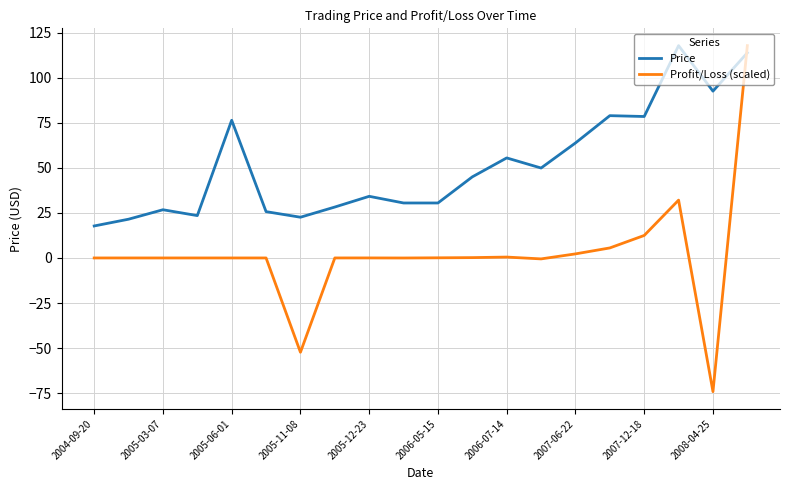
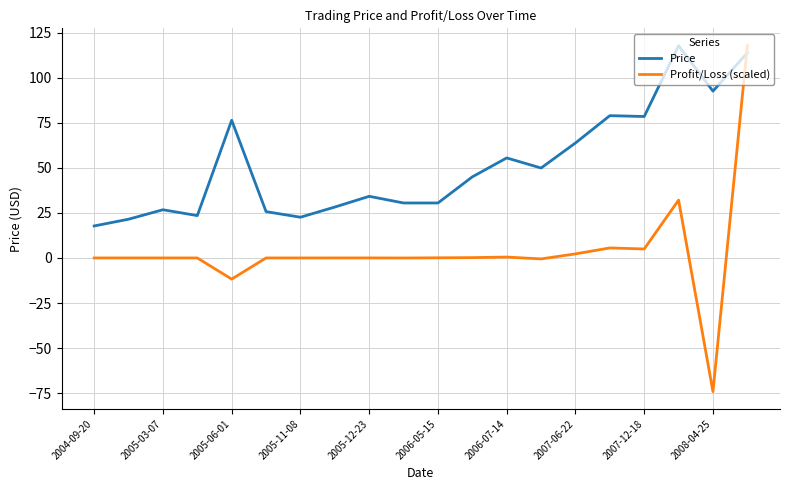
  {
    "Price": {
      "2004-09-20": 18,
      "2005-03-07": 27,
      "2005-06-01": 76,
      "2005-11-08": 23,
      "2005-12-23": 34,
      "2006-05-15": 31,
      "2006-07-14": 56,
      "2007-06-22": 64,
      "2007-12-18": 78,
      "2008-04-25": 93
    },
    "Profit/Loss (scaled)": {
      "2004-09-20": 0,
      "2005-03-07": 0,
-     "2005-06-01": 0,
-     "2005-11-08": -52,
+     "2005-06-01": -12,
+     "2005-11-08": 0,
      "2005-12-23": 0,
      "2006-05-15": 0,
      "2006-07-14": 0,
      "2007-06-22": 2,
-     "2007-12-18": 12,
+     "2007-12-18": 5,
      "2008-04-25": -74
    }
  }
